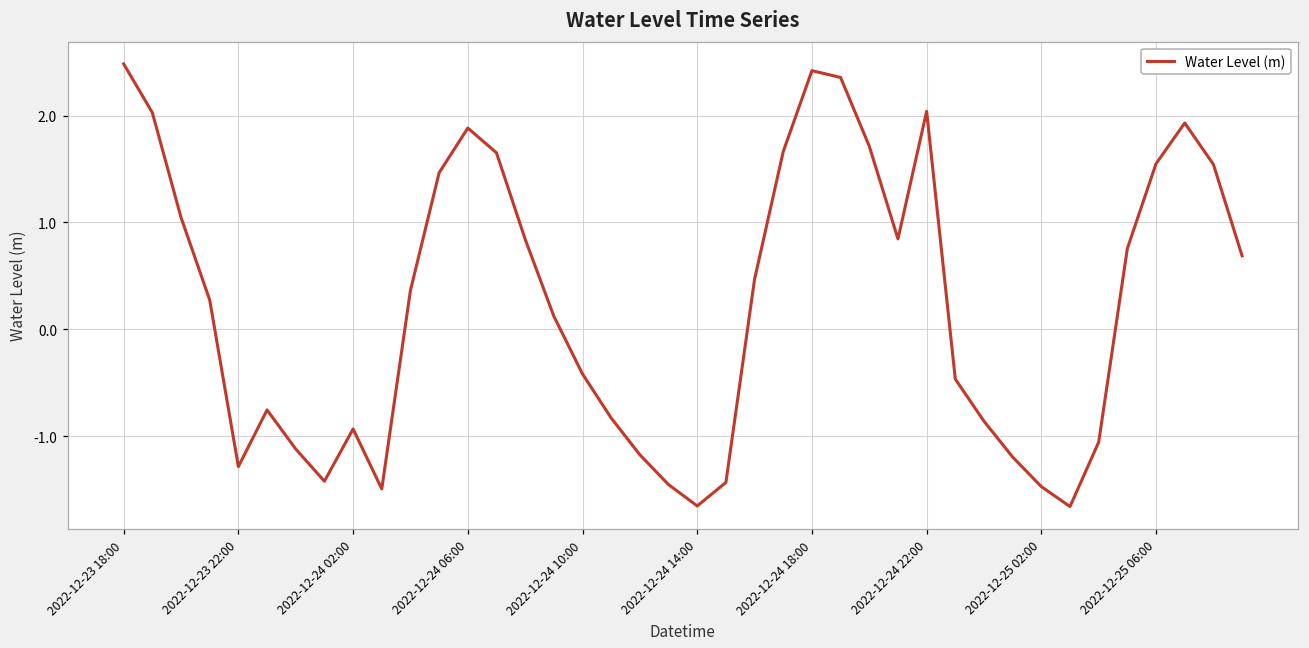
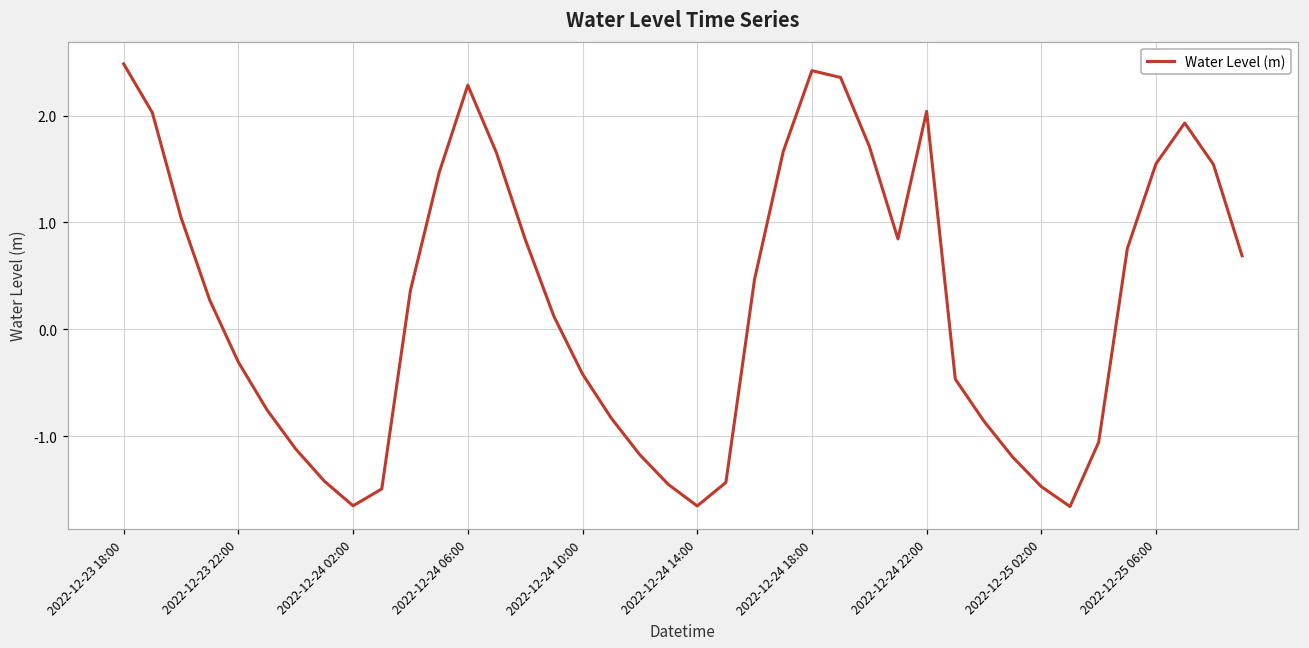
  {
    "2022-12-23 18:00": 2.5,
-   "2022-12-23 22:00": -1.3,
-   "2022-12-24 02:00": -0.9,
-   "2022-12-24 06:00": 1.9,
+   "2022-12-23 22:00": -0.3,
+   "2022-12-24 02:00": -1.7,
+   "2022-12-24 06:00": 2.3,
    "2022-12-24 10:00": -0.4,
    "2022-12-24 14:00": -1.7,
    "2022-12-24 18:00": 2.4,
    "2022-12-24 22:00": 2.0,
    "2022-12-25 02:00": -1.5,
    "2022-12-25 06:00": 1.5
  }
